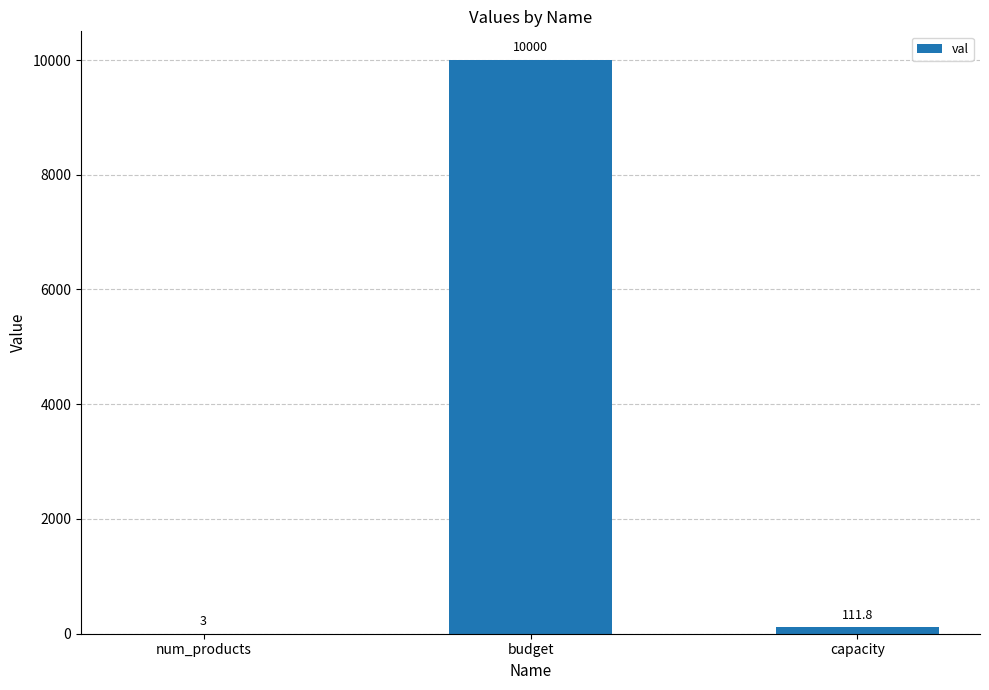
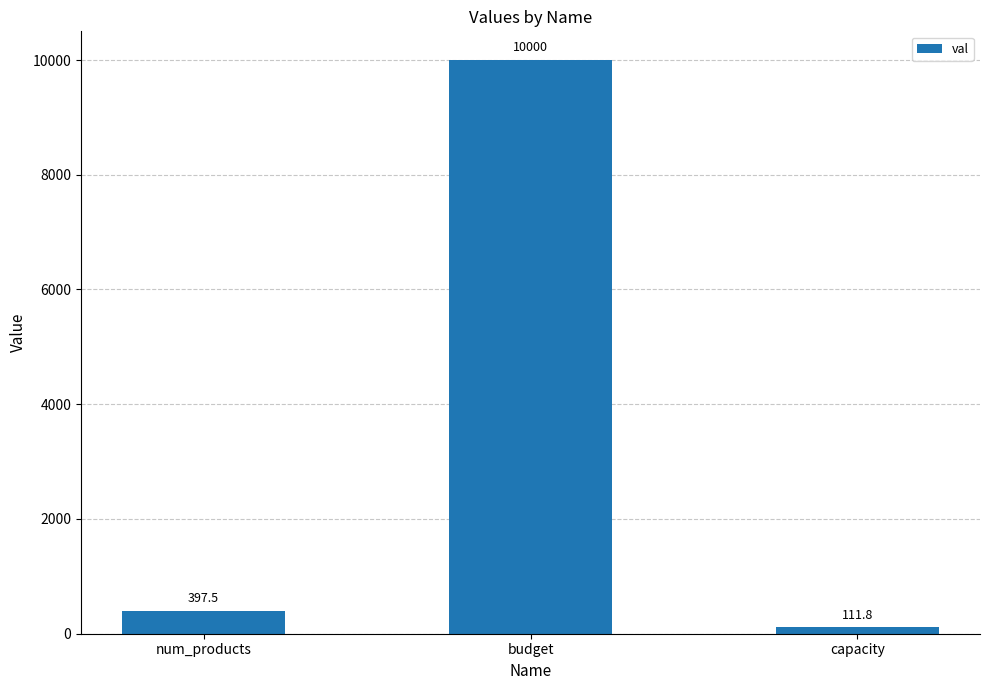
  {
-   "num_products": 3,
+   "num_products": 397.5,
    "budget": 10000,
    "capacity": 111.8
  }
